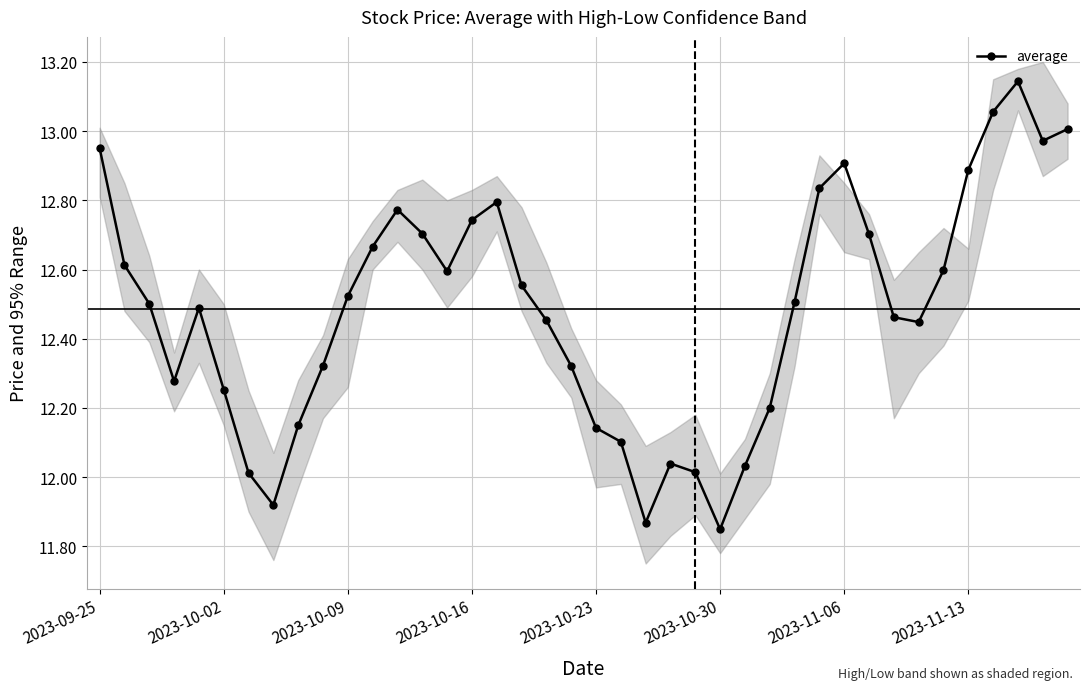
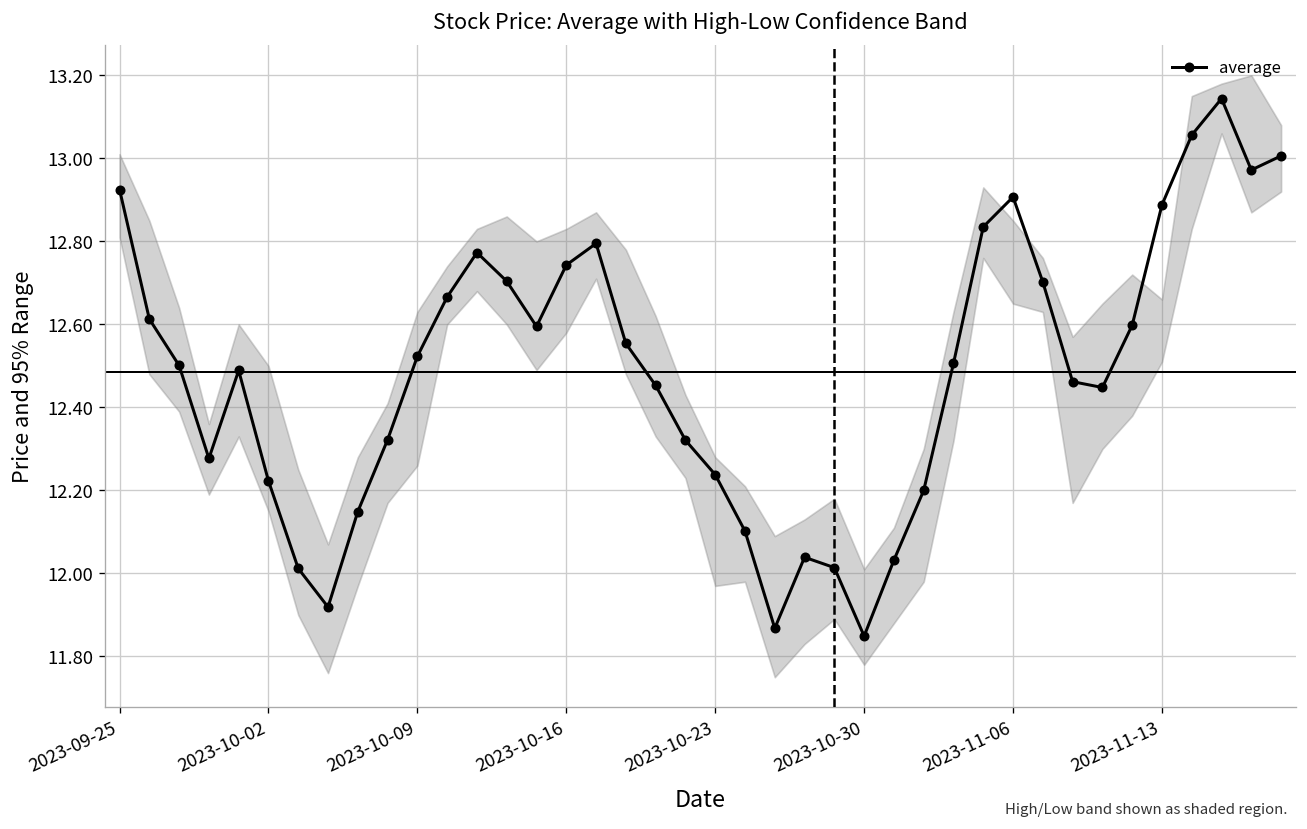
  {
    "average": {
-     "2023-09-25": 12.95,
-     "2023-10-02": 12.25,
+     "2023-09-25": 12.93,
+     "2023-10-02": 12.22,
      "2023-10-09": 12.52,
      "2023-10-16": 12.74,
-     "2023-10-23": 12.14,
+     "2023-10-23": 12.24,
      "2023-10-30": 11.85,
      "2023-11-06": 12.91,
      "2023-11-13": 12.89
    }
  }
